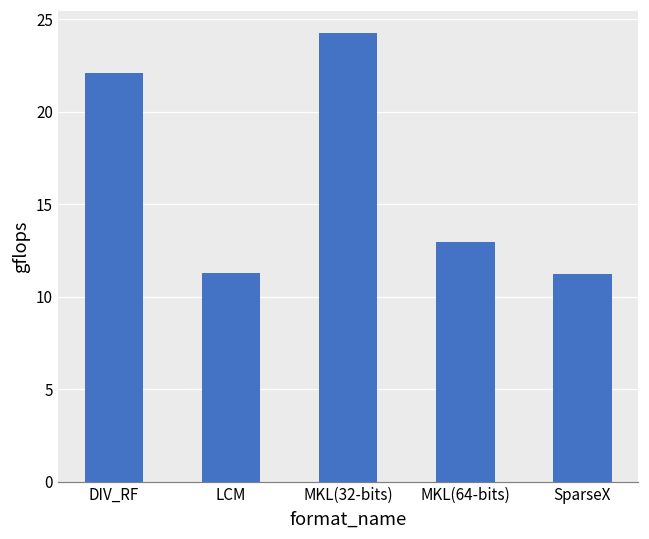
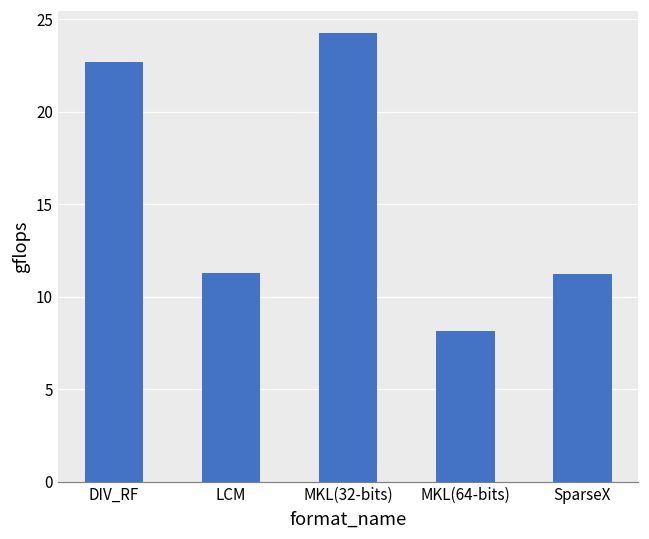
  {
-   "DIV_RF": 22.1,
+   "DIV_RF": 22.7,
    "LCM": 11.3,
    "MKL(32-bits)": 24.2,
-   "MKL(64-bits)": 13.0,
+   "MKL(64-bits)": 8.1,
    "SparseX": 11.2
  }
